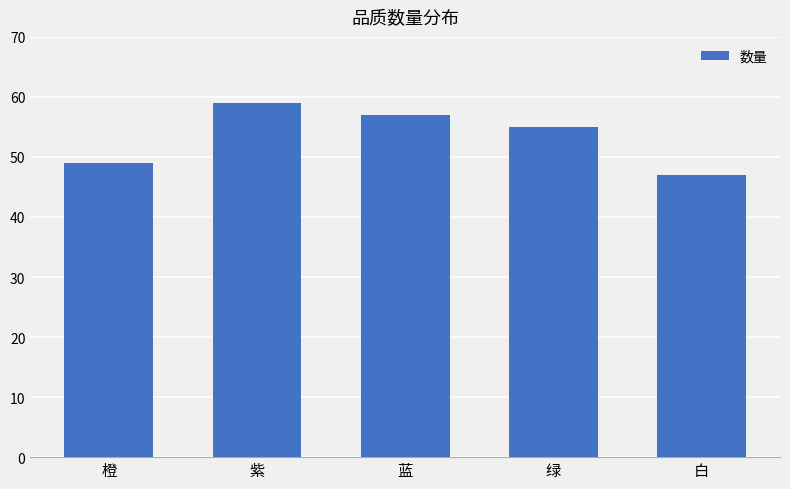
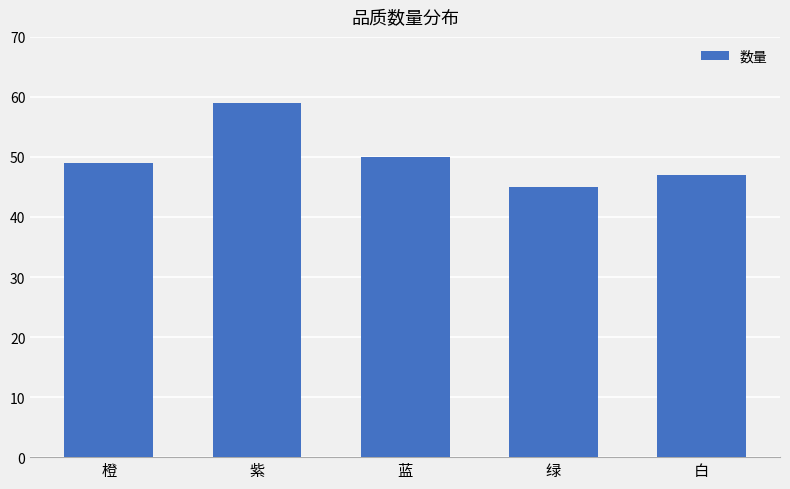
  {
    "橙": 49,
    "紫": 59,
-   "蓝": 57,
-   "绿": 55,
+   "蓝": 50,
+   "绿": 45,
    "白": 47
  }
